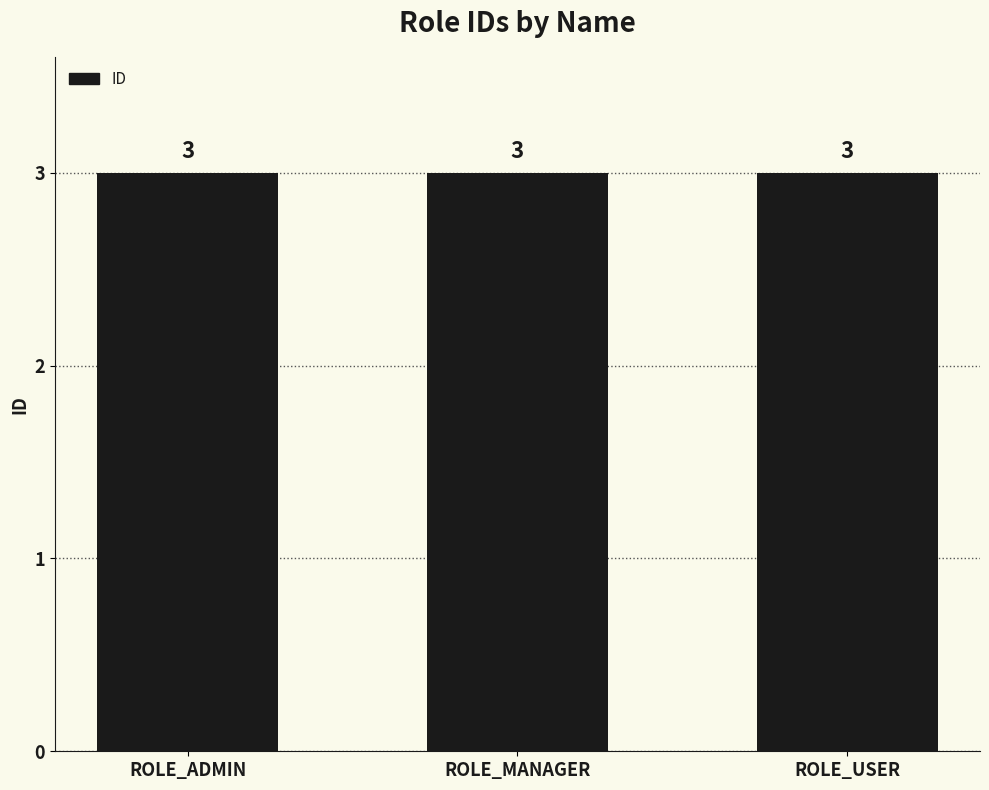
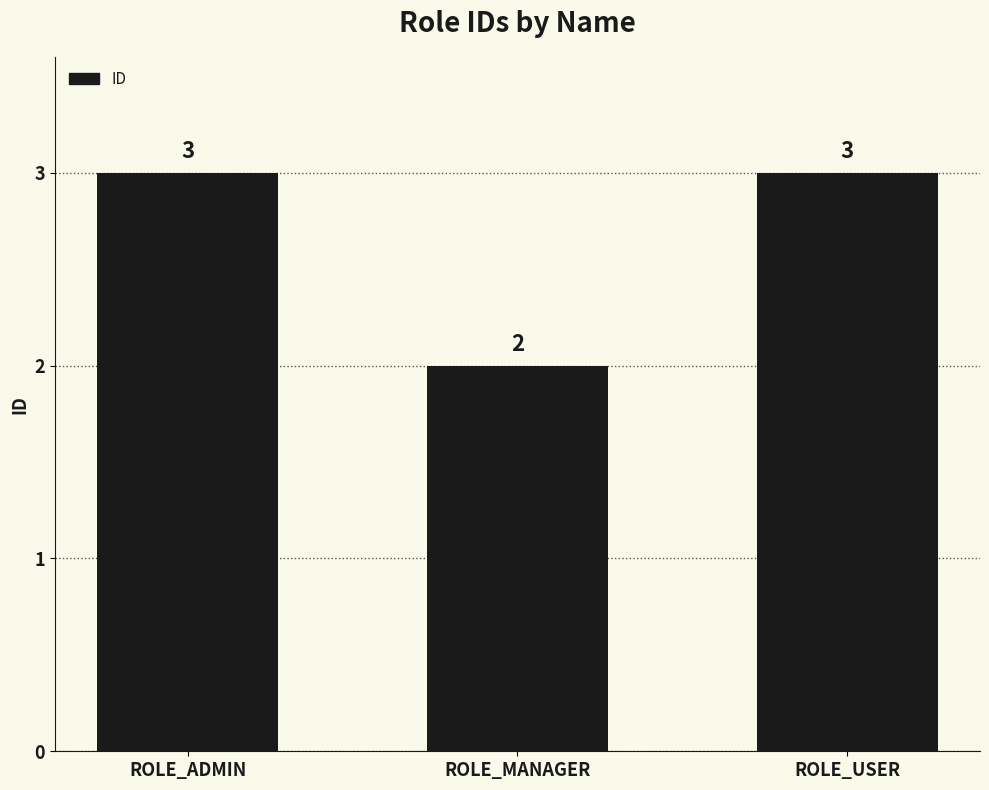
  {
    "ROLE_ADMIN": 3,
-   "ROLE_MANAGER": 3,
+   "ROLE_MANAGER": 2,
    "ROLE_USER": 3
  }
